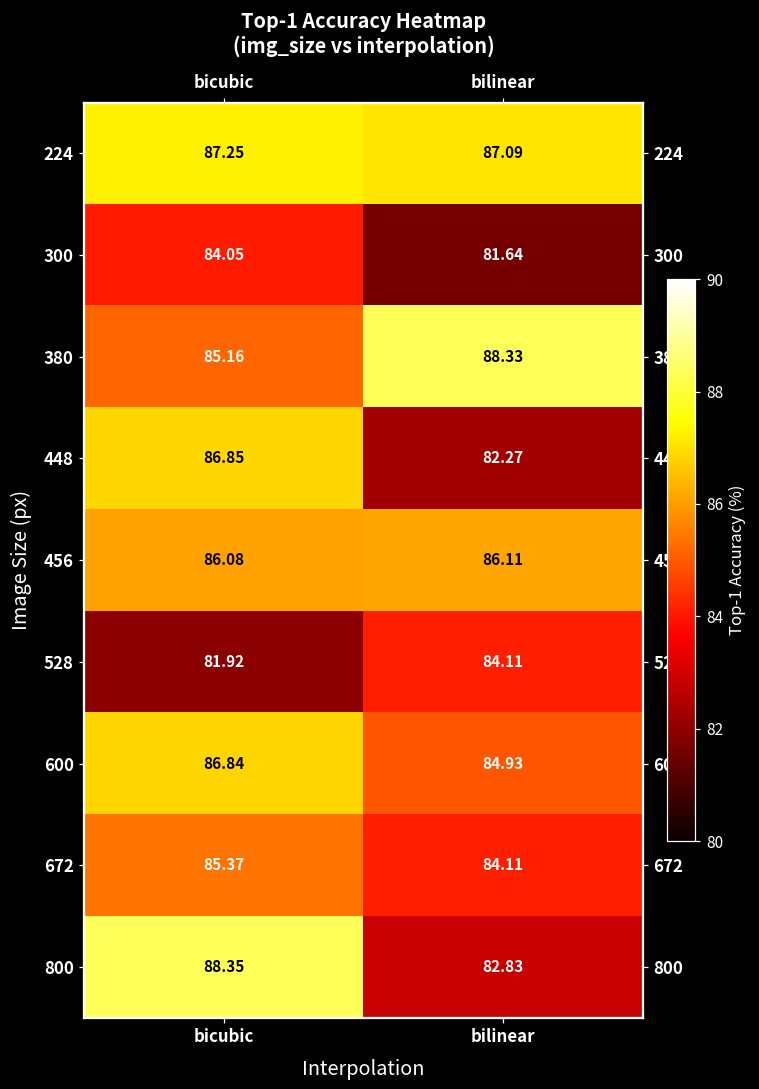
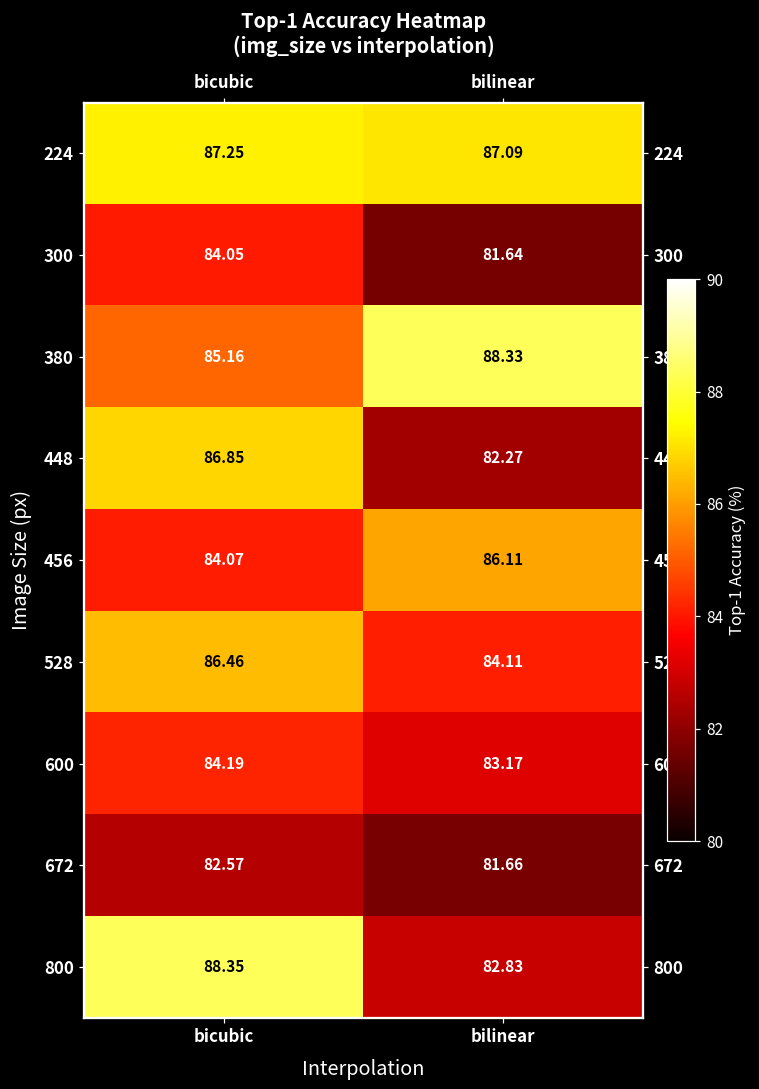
  {
    "224": {
      "bicubic": 87.25,
      "bilinear": 87.09
    },
    "300": {
      "bicubic": 84.05,
      "bilinear": 81.64
    },
    "380": {
      "bicubic": 85.16,
      "bilinear": 88.33
    },
    "448": {
      "bicubic": 86.85,
      "bilinear": 82.27
    },
    "456": {
-     "bicubic": 86.08,
+     "bicubic": 84.07,
      "bilinear": 86.11
    },
    "528": {
-     "bicubic": 81.92,
+     "bicubic": 86.46,
      "bilinear": 84.11
    },
    "600": {
-     "bicubic": 86.84,
-     "bilinear": 84.93
+     "bicubic": 84.19,
+     "bilinear": 83.17
    },
    "672": {
-     "bicubic": 85.37,
-     "bilinear": 84.11
+     "bicubic": 82.57,
+     "bilinear": 81.66
    },
    "800": {
      "bicubic": 88.35,
      "bilinear": 82.83
    }
  }
